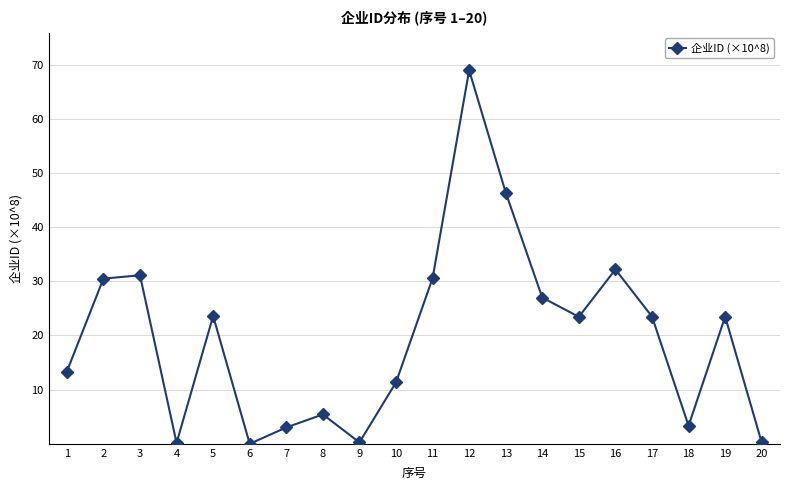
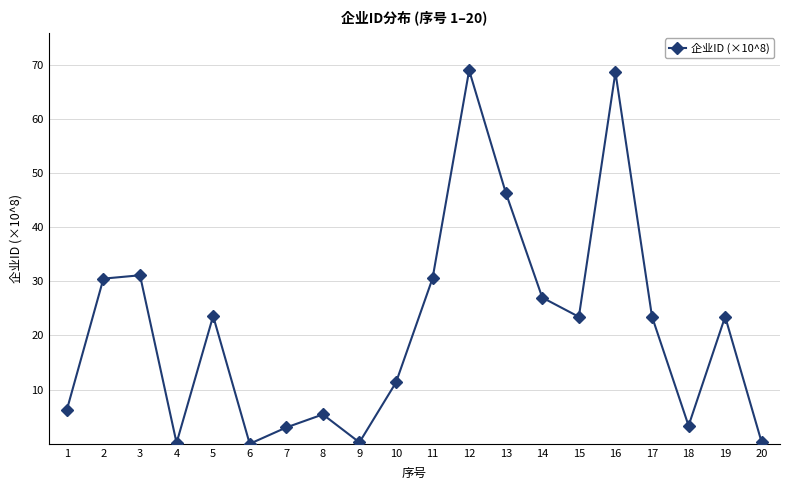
  {
-   "1": 13,
+   "1": 6,
    "2": 30,
    "3": 31,
    "4": 0,
    "5": 24,
    "6": 0,
    "7": 3,
    "8": 5,
    "9": 0,
    "10": 11,
    "11": 31,
    "12": 69,
    "13": 46,
    "14": 27,
    "15": 23,
-   "16": 32,
+   "16": 69,
    "17": 23,
    "18": 3,
    "19": 23,
    "20": 0
  }
